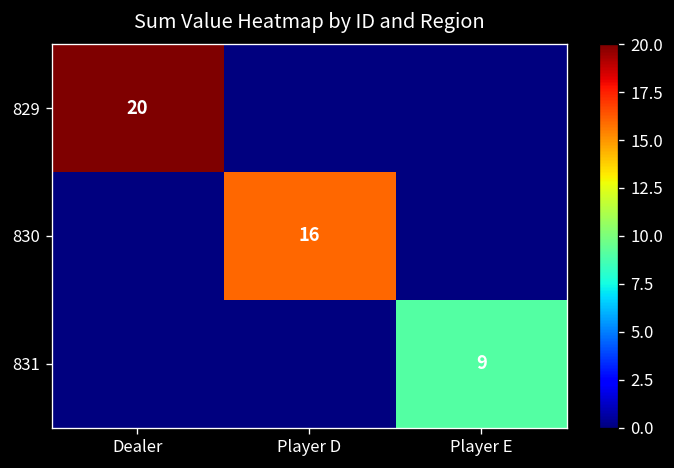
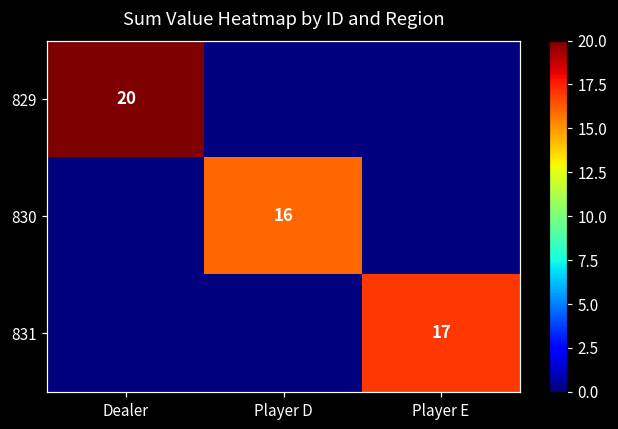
  {
    "829": {
      "Dealer": 20
    },
    "830": {
      "Player D": 16
    },
    "831": {
-     "Player E": 9
+     "Player E": 17
    }
  }
